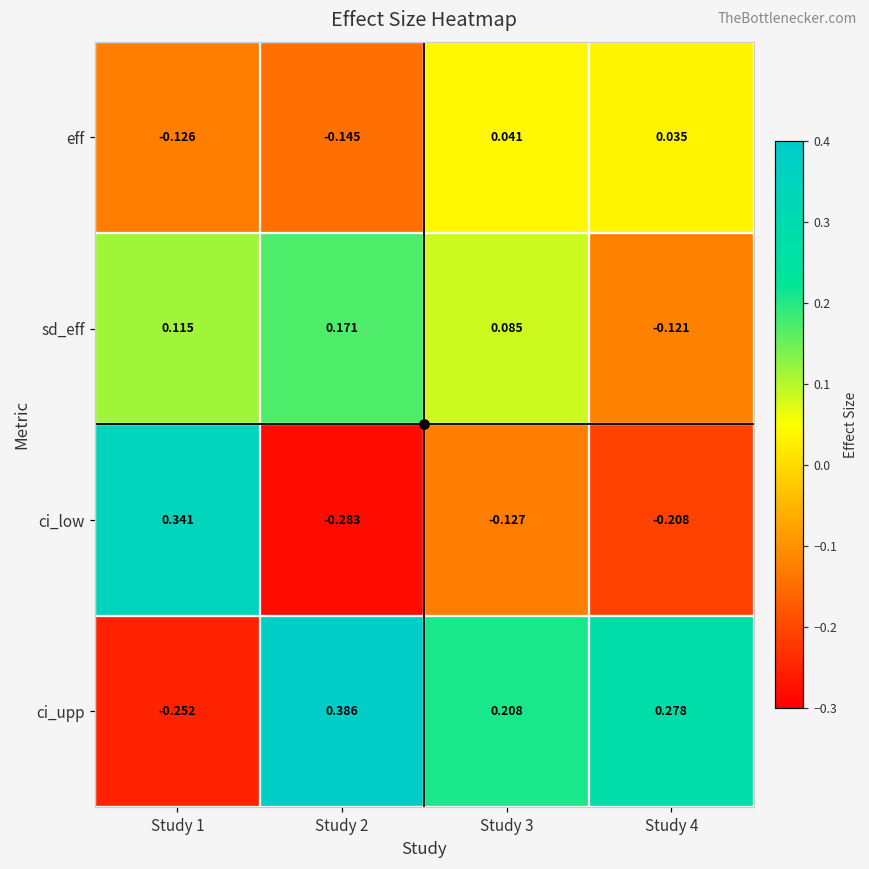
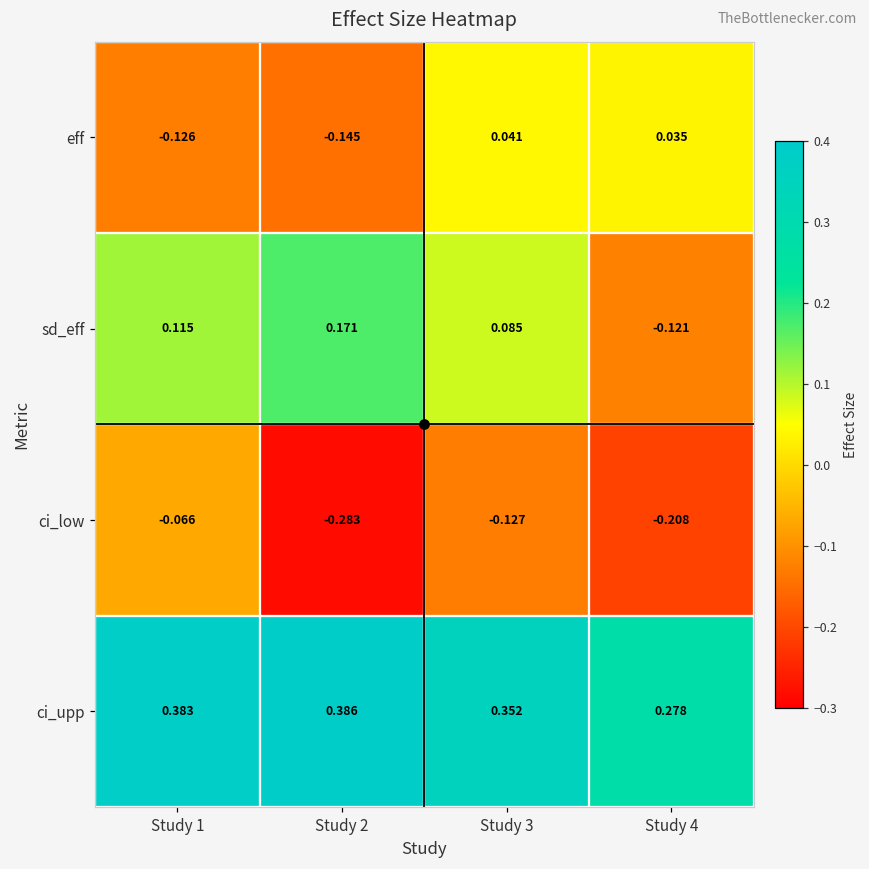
  {
    "eff": {
      "Study 1": -0.126,
      "Study 2": -0.145,
      "Study 3": 0.041,
      "Study 4": 0.035
    },
    "sd_eff": {
      "Study 1": 0.115,
      "Study 2": 0.171,
      "Study 3": 0.085,
      "Study 4": -0.121
    },
    "ci_low": {
-     "Study 1": 0.341,
+     "Study 1": -0.066,
      "Study 2": -0.283,
      "Study 3": -0.127,
      "Study 4": -0.208
    },
    "ci_upp": {
-     "Study 1": -0.252,
+     "Study 1": 0.383,
      "Study 2": 0.386,
-     "Study 3": 0.208,
+     "Study 3": 0.352,
      "Study 4": 0.278
    }
  }
